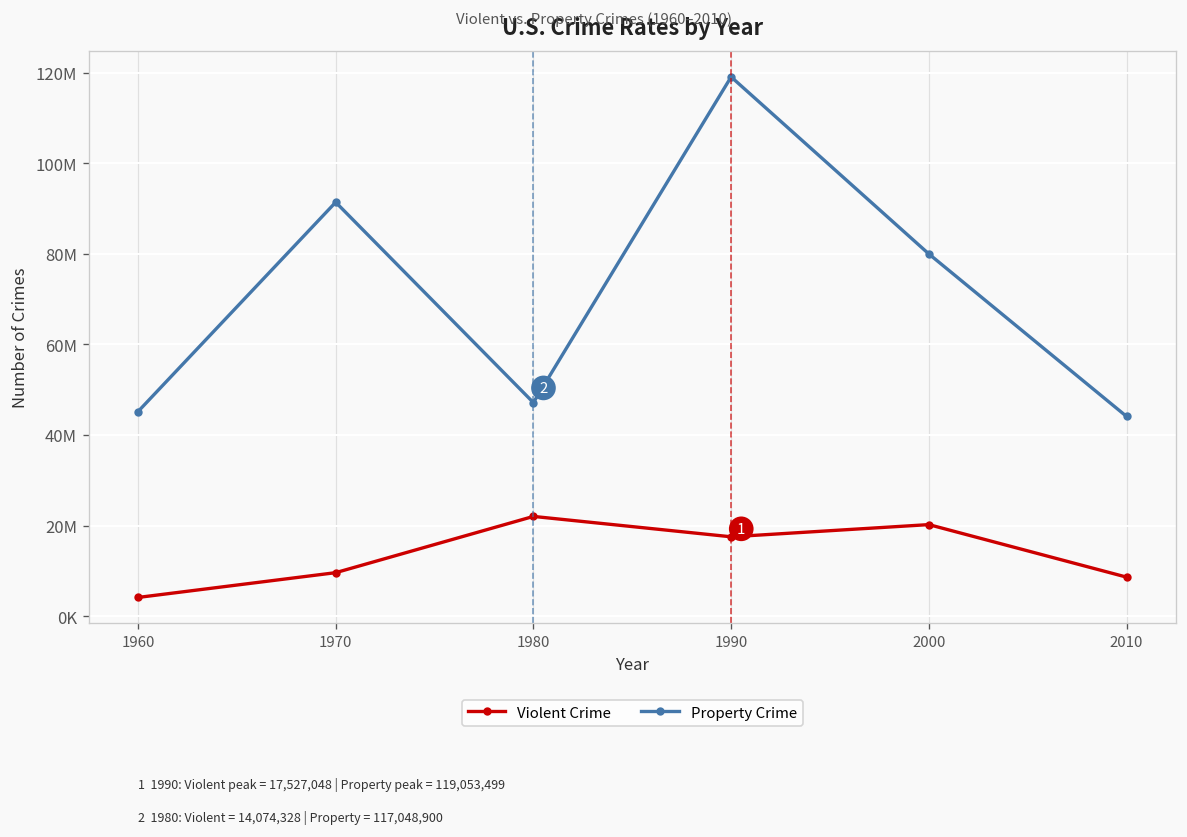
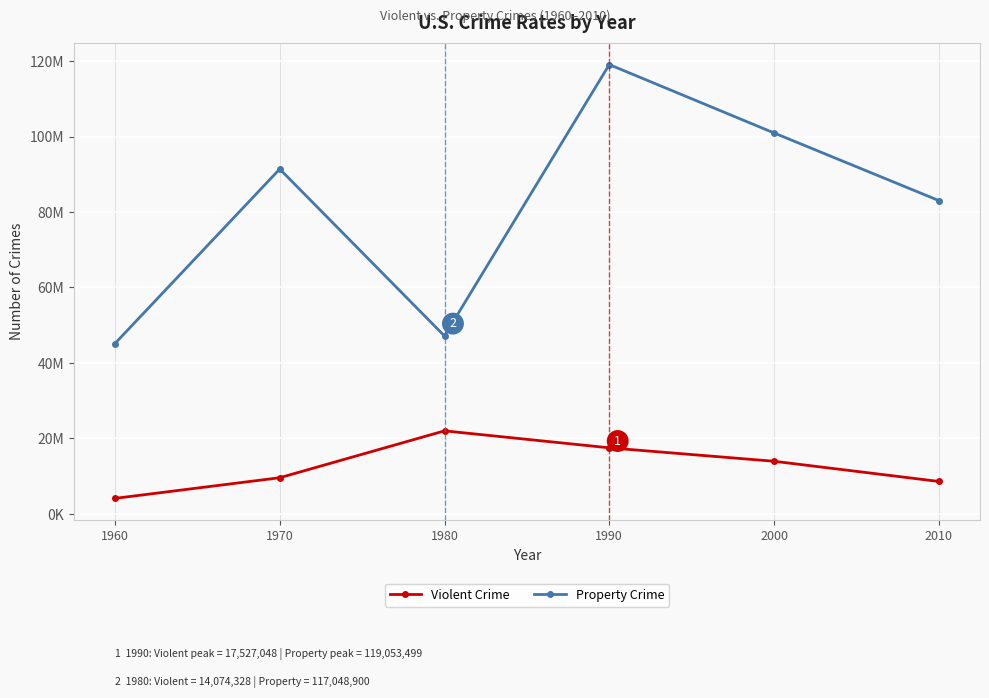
  {
    "Violent Crime": {
      "1960": 4000000,
      "1970": 10000000,
      "1980": 22000000,
-     "2000": 20000000,
+     "2000": 14000000,
      "2010": 9000000
    },
    "Property Crime": {
      "1960": 45000000,
      "1970": 91000000,
      "1990": 119000000,
-     "2000": 80000000,
-     "2010": 44000000
+     "2000": 101000000,
+     "2010": 83000000
    }
  }
